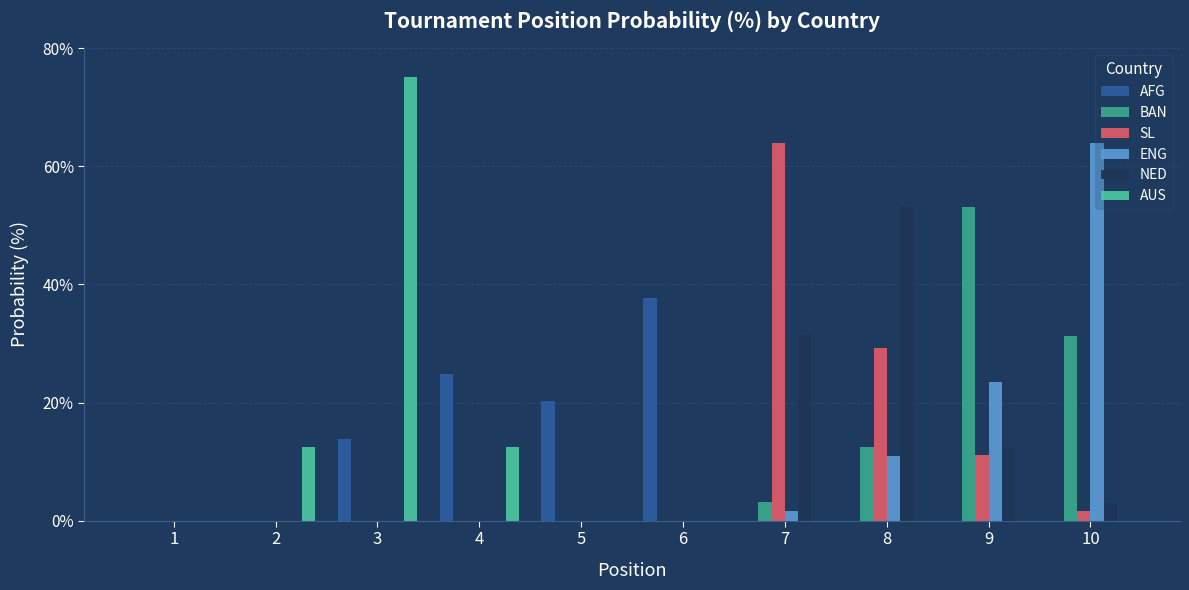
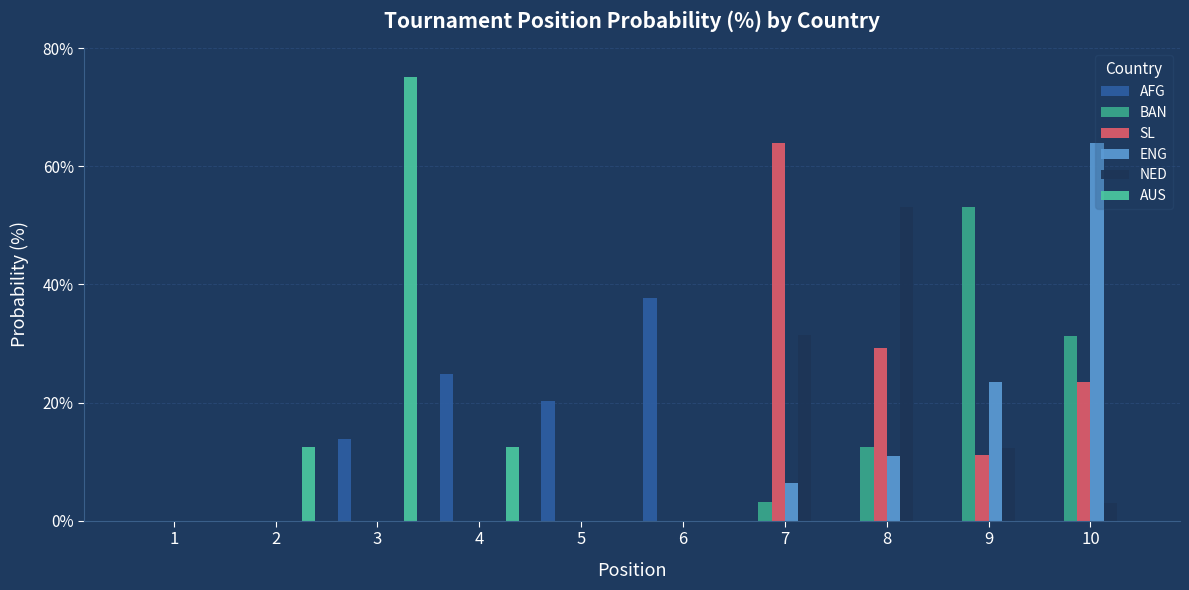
  {
    "AFG": {
      "1": "0%",
      "2": "0%",
      "3": "14%",
      "4": "25%",
      "5": "20%",
      "6": "38%",
      "7": "0%",
      "8": "0%",
      "9": "0%",
      "10": "0%"
    },
    "SL": {
      "1": "0%",
      "2": "0%",
      "3": "0%",
      "4": "0%",
      "5": "0%",
      "6": "0%",
      "7": "64%",
      "8": "29%",
      "9": "11%",
-     "10": "2%"
+     "10": "23%"
    },
    "ENG": {
      "1": "0%",
      "2": "0%",
      "3": "0%",
      "4": "0%",
      "5": "0%",
      "6": "0%",
-     "7": "2%",
+     "7": "6%",
      "8": "11%",
      "9": "23%"
    },
    "NED": {
      "1": "0%",
      "2": "0%",
      "3": "0%",
      "4": "0%",
      "5": "0%",
      "6": "0%",
      "7": "31%",
      "8": "53%",
      "9": "12%",
      "10": "3%"
    }
  }
